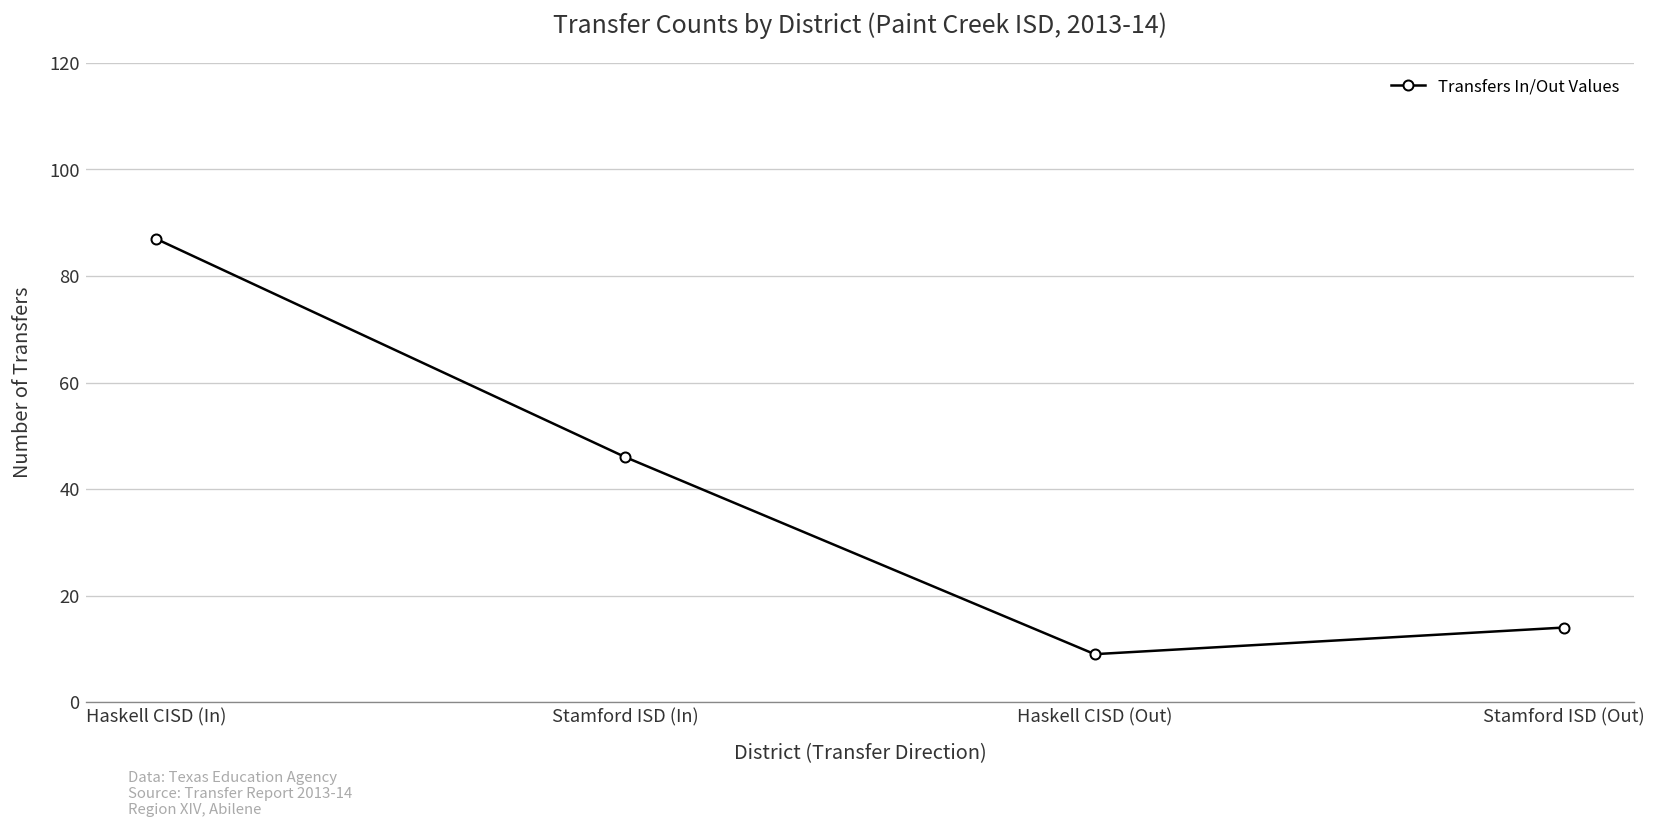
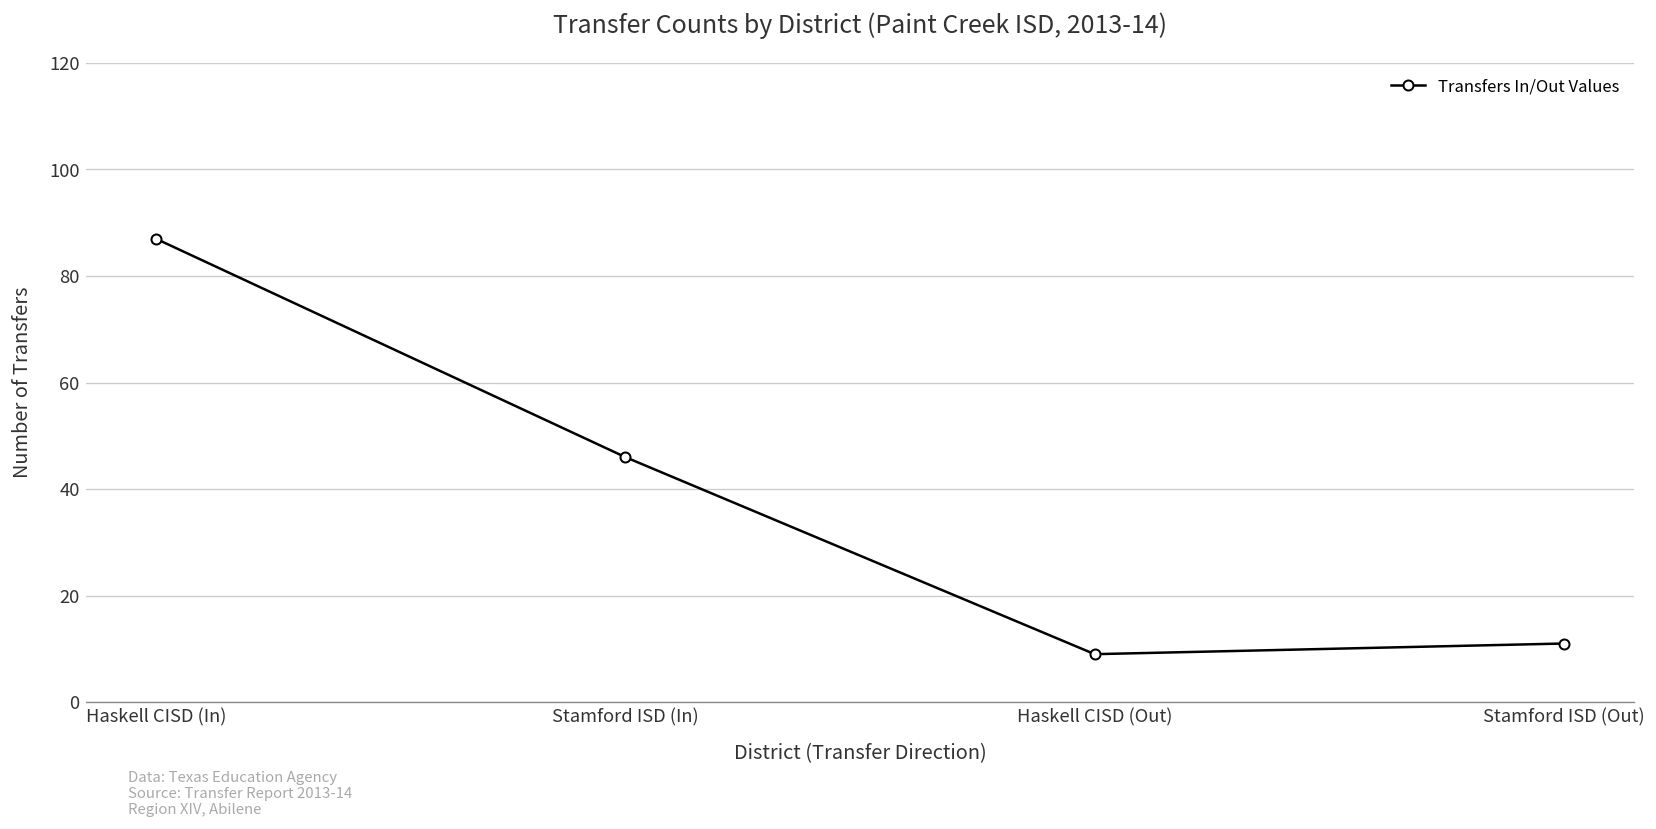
  {
    "Haskell CISD (In)": 87,
    "Stamford ISD (In)": 46,
    "Haskell CISD (Out)": 9,
-   "Stamford ISD (Out)": 14
+   "Stamford ISD (Out)": 11
  }
